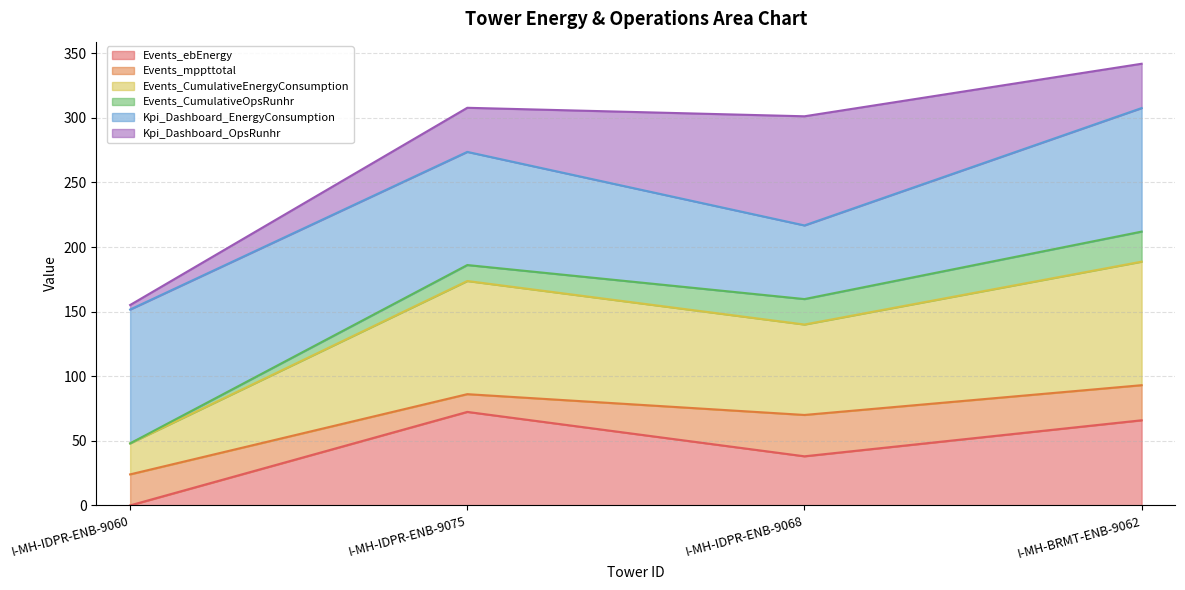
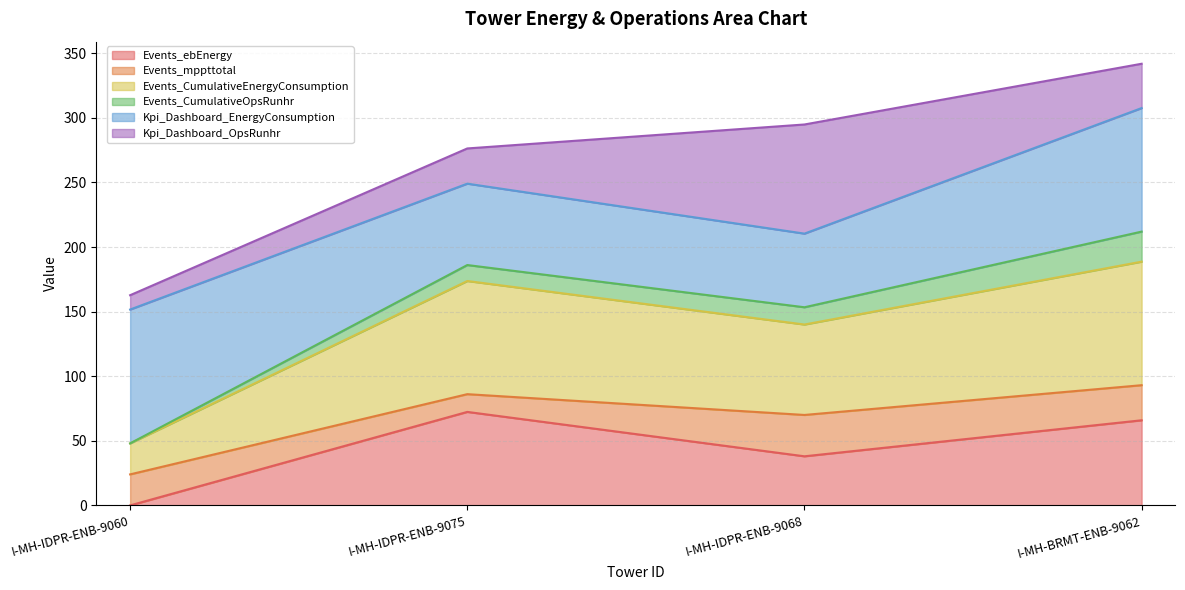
  {
    "Events_CumulativeOpsRunhr": {
      "I-MH-IDPR-ENB-9075": 12,
-     "I-MH-IDPR-ENB-9068": 20,
+     "I-MH-IDPR-ENB-9068": 13,
      "I-MH-BRMT-ENB-9062": 23
    },
    "Kpi_Dashboard_EnergyConsumption": {
      "I-MH-IDPR-ENB-9060": 104,
-     "I-MH-IDPR-ENB-9075": 88,
+     "I-MH-IDPR-ENB-9075": 63,
      "I-MH-IDPR-ENB-9068": 57,
      "I-MH-BRMT-ENB-9062": 96
    },
    "Kpi_Dashboard_OpsRunhr": {
-     "I-MH-IDPR-ENB-9060": 4,
-     "I-MH-IDPR-ENB-9075": 34,
+     "I-MH-IDPR-ENB-9060": 11,
+     "I-MH-IDPR-ENB-9075": 27,
      "I-MH-IDPR-ENB-9068": 84,
      "I-MH-BRMT-ENB-9062": 34
    }
  }
